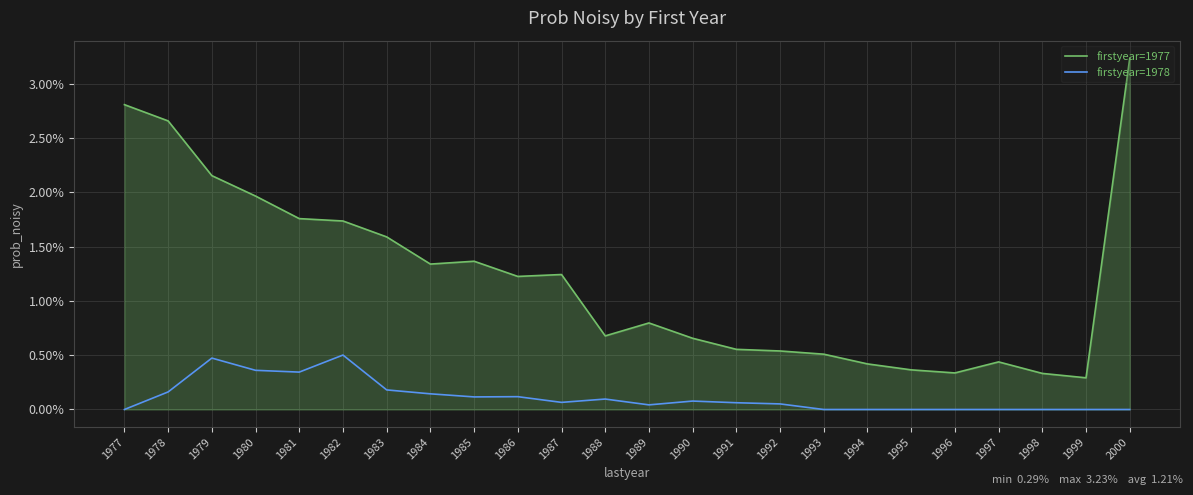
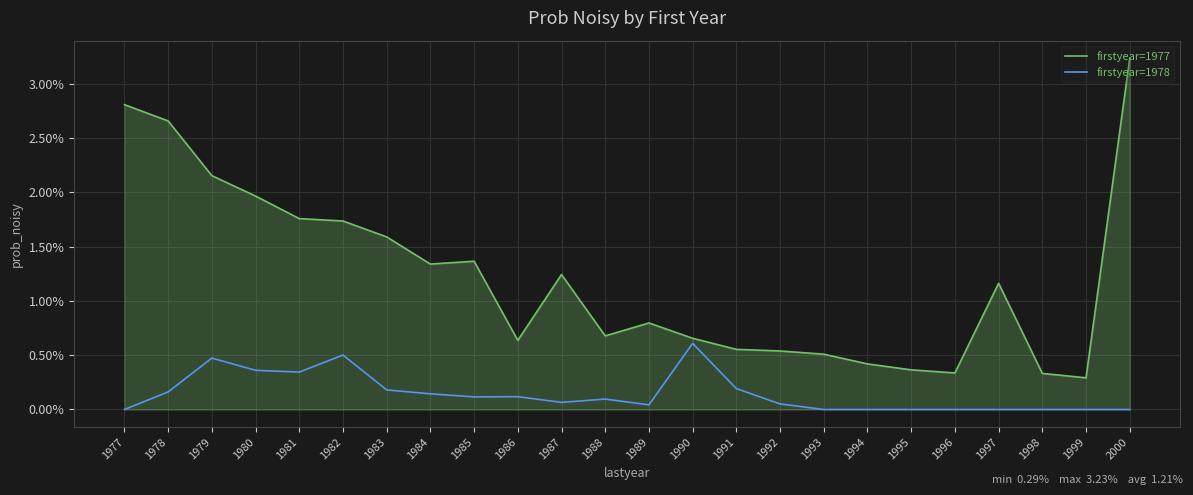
  {
    "firstyear=1977": {
      "1977": "2.81%",
      "1978": "2.66%",
      "1979": "2.15%",
      "1980": "1.96%",
      "1981": "1.76%",
      "1982": "1.74%",
      "1983": "1.59%",
      "1984": "1.34%",
      "1985": "1.36%",
-     "1986": "1.22%",
+     "1986": "0.64%",
      "1987": "1.24%",
      "1988": "0.68%",
      "1989": "0.80%",
      "1990": "0.66%",
      "1991": "0.55%",
      "1992": "0.54%",
      "1993": "0.51%",
      "1994": "0.42%",
      "1995": "0.36%",
      "1996": "0.34%",
-     "1997": "0.44%",
+     "1997": "1.16%",
      "1998": "0.33%",
      "1999": "0.29%"
    },
    "firstyear=1978": {
      "1977": "0.00%",
      "1978": "0.16%",
      "1979": "0.47%",
      "1980": "0.36%",
      "1981": "0.34%",
      "1982": "0.50%",
      "1983": "0.18%",
      "1984": "0.14%",
      "1985": "0.12%",
      "1986": "0.12%",
      "1987": "0.07%",
      "1988": "0.10%",
      "1989": "0.04%",
-     "1990": "0.08%",
-     "1991": "0.06%",
+     "1990": "0.61%",
+     "1991": "0.19%",
      "1992": "0.05%",
      "1993": "0.00%",
      "1994": "0.00%",
      "1995": "0.00%",
      "1996": "0.00%",
      "1997": "0.00%",
      "1998": "0.00%",
      "1999": "0.00%",
      "2000": "0.00%"
    }
  }
